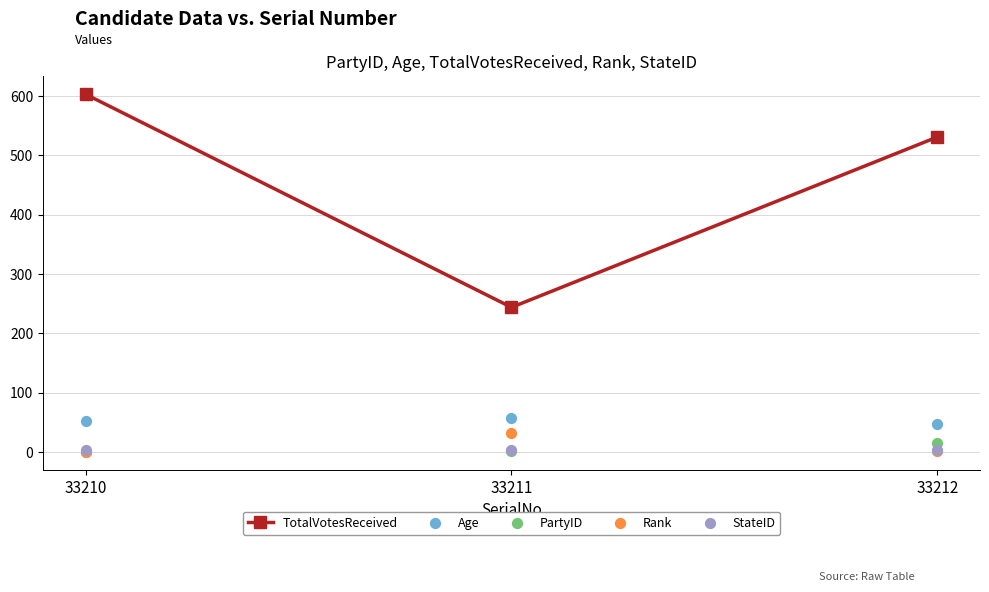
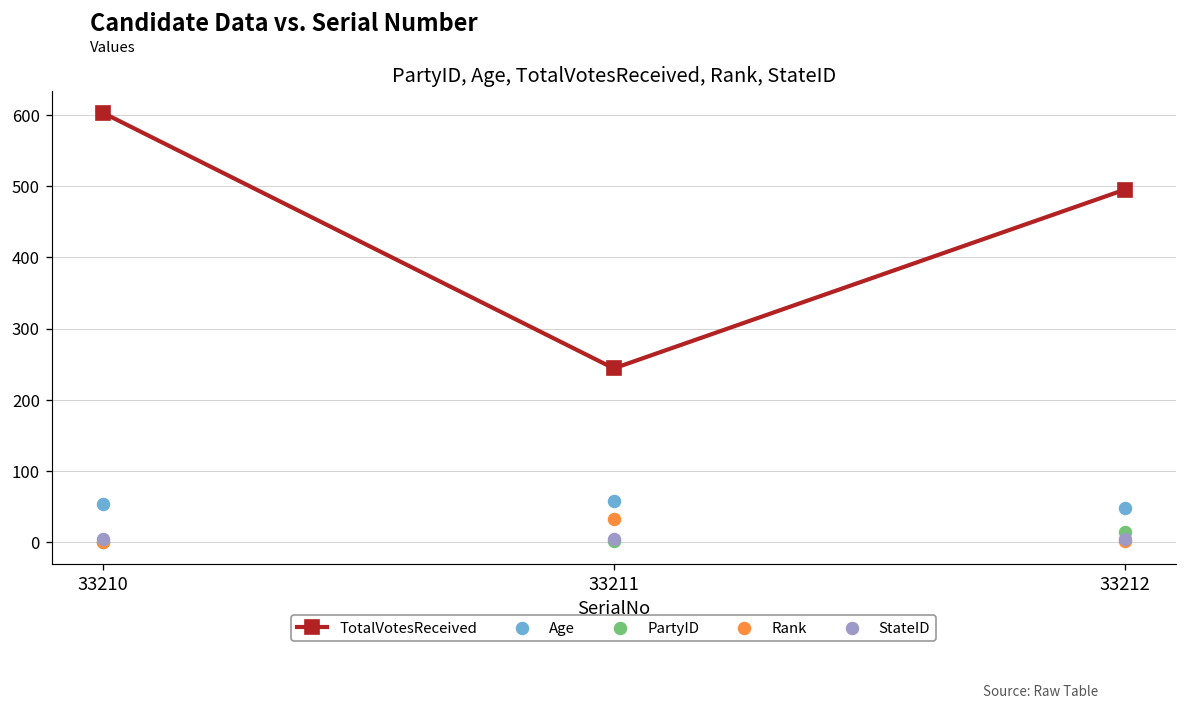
  {
    "TotalVotesReceived": {
      "33210": 600,
      "33211": 240,
-     "33212": 530
+     "33212": 500
    }
  }
